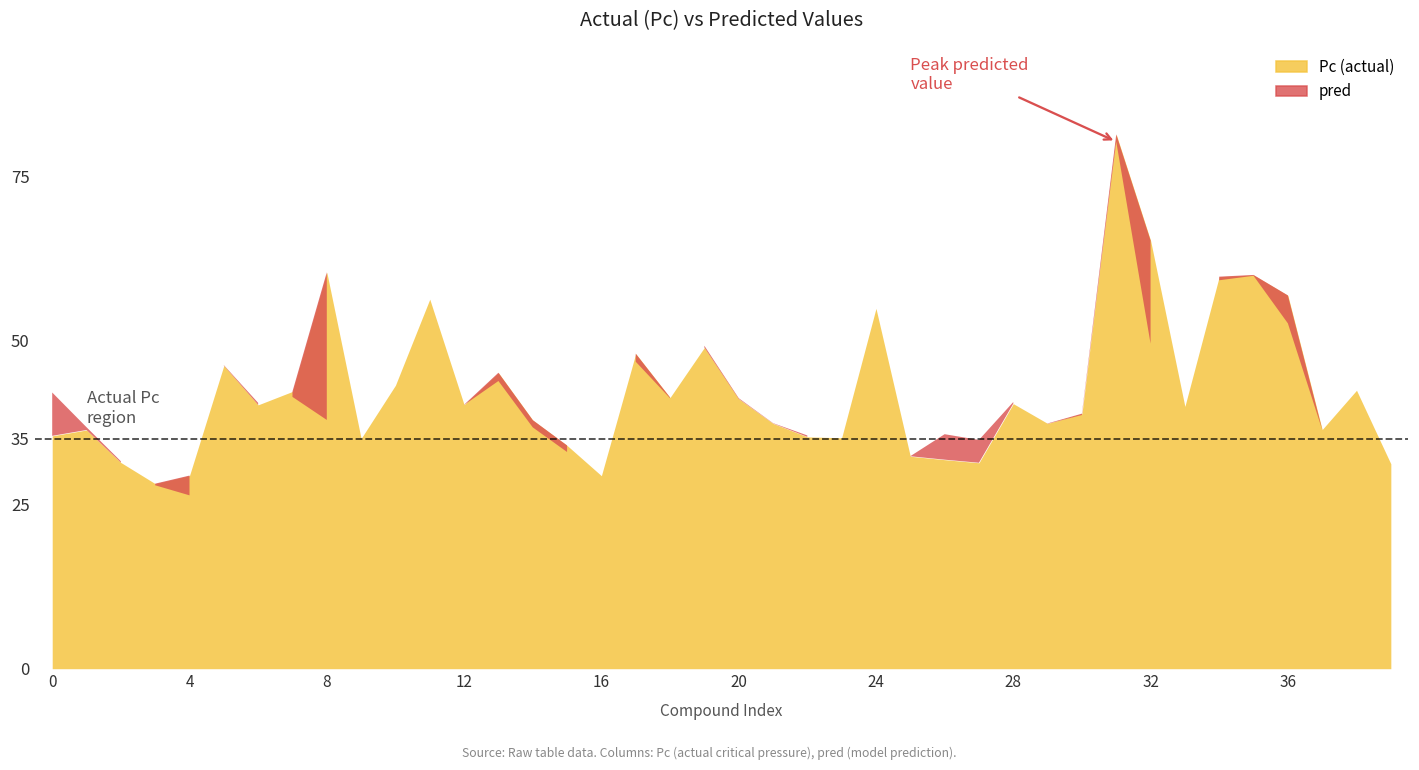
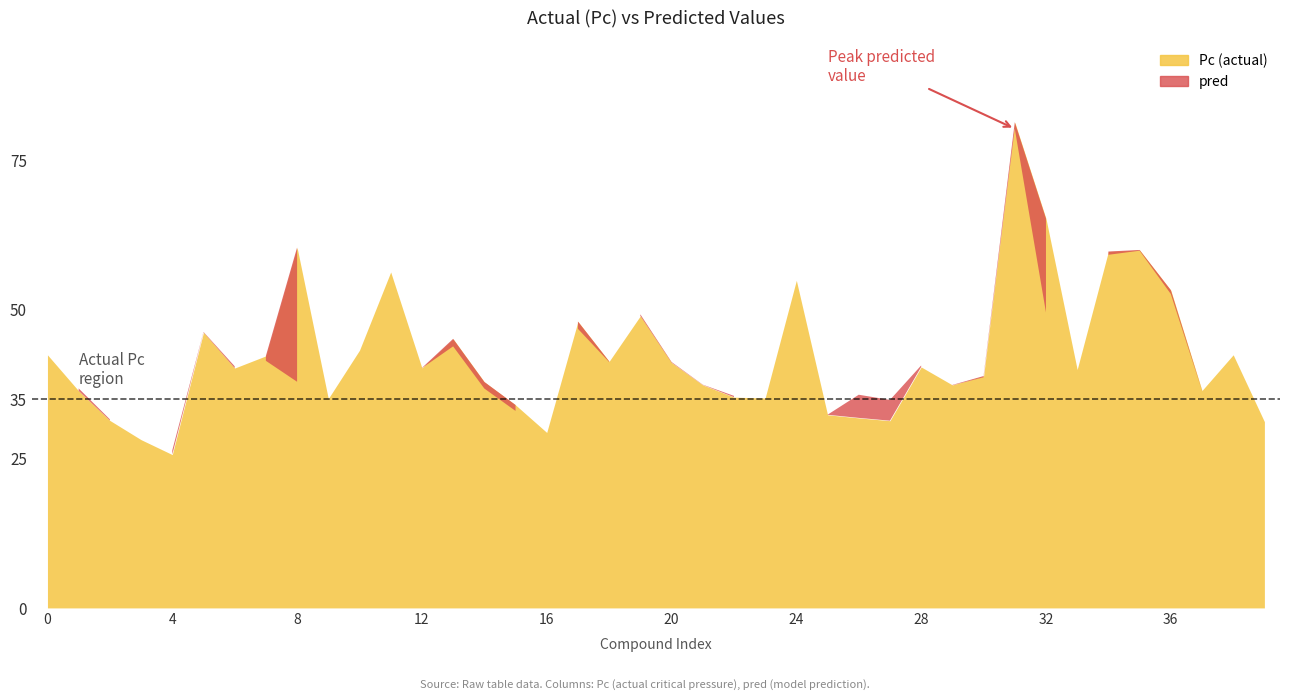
  {
-   "0": 35,
-   "4": 29,
+   "0": 42,
+   "4": 26,
    "8": 60,
    "12": 40,
    "16": 29,
    "20": 41,
    "24": 55,
    "28": 40,
    "32": 65,
-   "36": 57
+   "36": 53
  }
